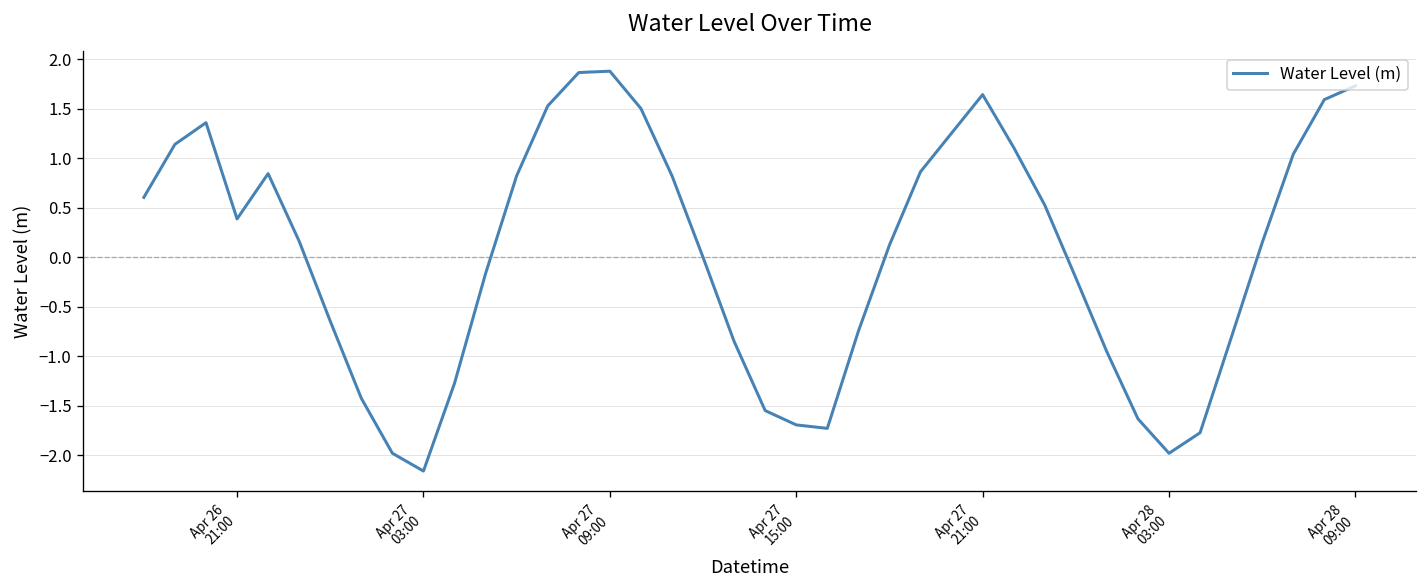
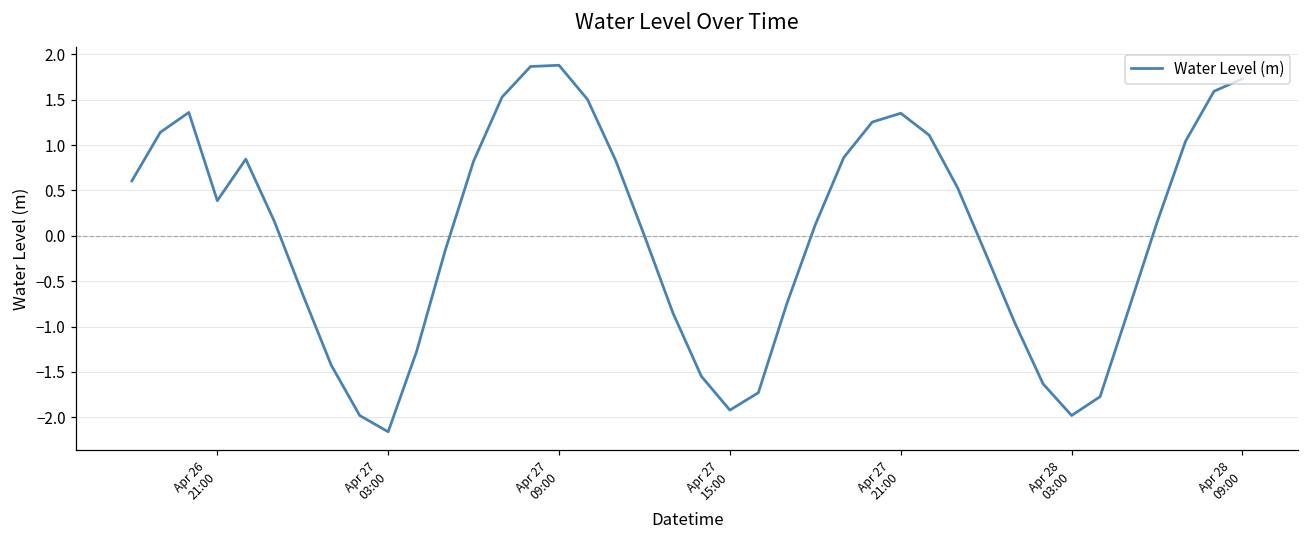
  {
    "Apr 26 21:00": 0.4,
    "Apr 27 03:00": -2.2,
    "Apr 27 09:00": 1.9,
-   "Apr 27 15:00": -1.7,
-   "Apr 27 21:00": 1.6,
+   "Apr 27 15:00": -1.9,
+   "Apr 27 21:00": 1.4,
    "Apr 28 03:00": -2.0
  }
